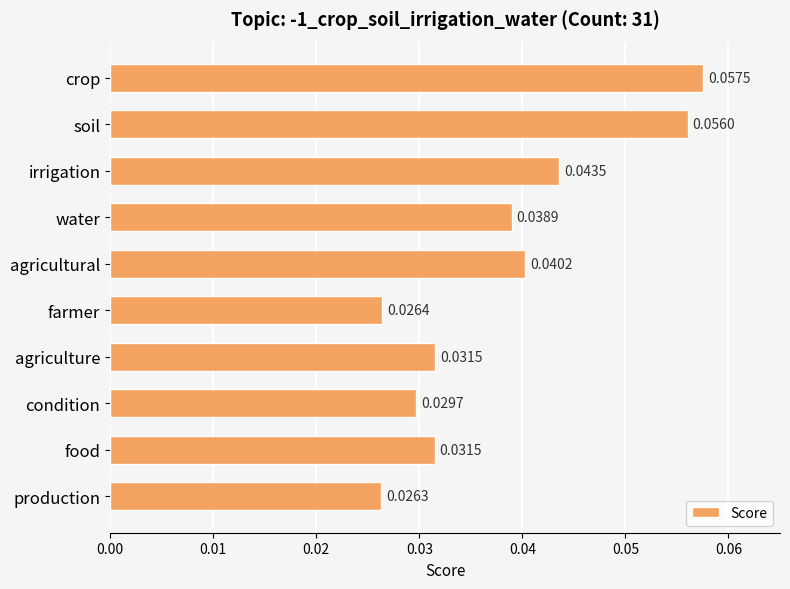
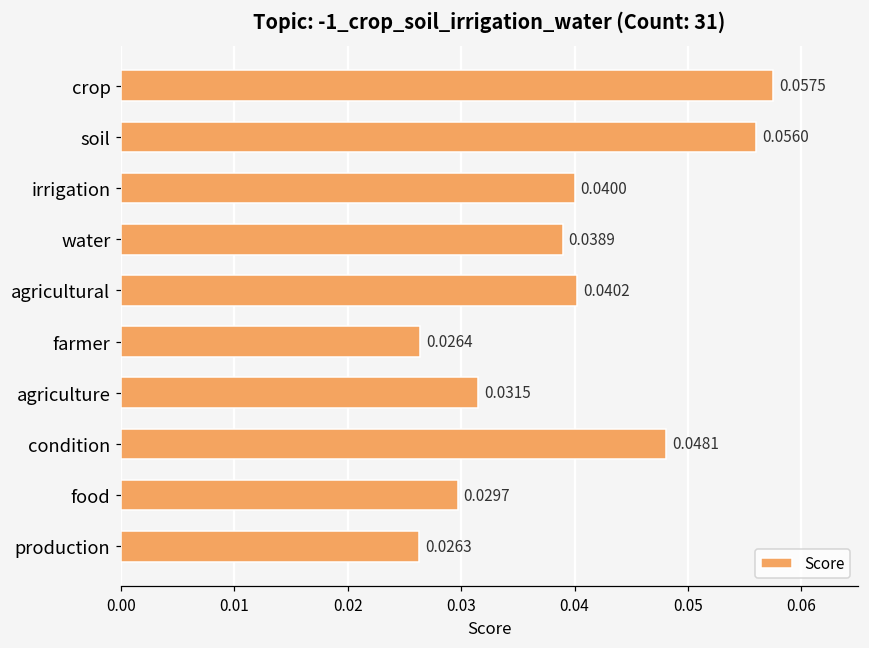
  {
    "crop": 0.0575,
    "soil": 0.0560,
-   "irrigation": 0.0435,
+   "irrigation": 0.0400,
    "water": 0.0389,
    "agricultural": 0.0402,
    "farmer": 0.0264,
    "agriculture": 0.0315,
-   "condition": 0.0297,
-   "food": 0.0315,
+   "condition": 0.0481,
+   "food": 0.0297,
    "production": 0.0263
  }
